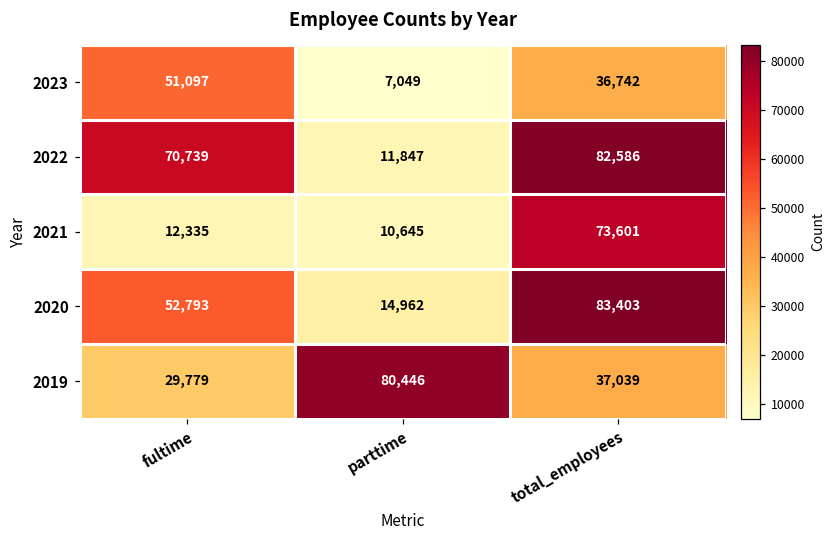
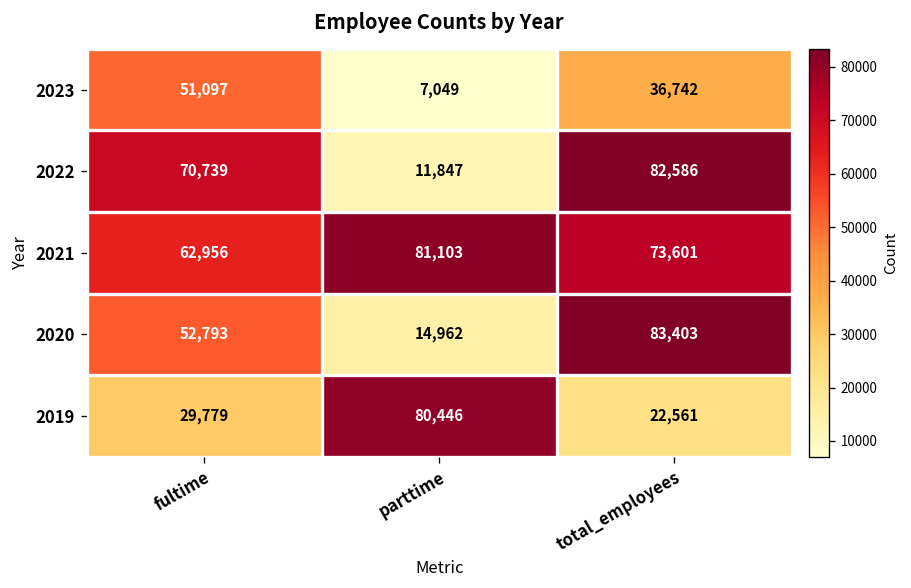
  {
    "2023": {
      "fultime": "51,097",
      "parttime": "7,049",
      "total_employees": "36,742"
    },
    "2022": {
      "fultime": "70,739",
      "parttime": "11,847",
      "total_employees": "82,586"
    },
    "2021": {
-     "fultime": "12,335",
-     "parttime": "10,645",
+     "fultime": "62,956",
+     "parttime": "81,103",
      "total_employees": "73,601"
    },
    "2020": {
      "fultime": "52,793",
      "parttime": "14,962",
      "total_employees": "83,403"
    },
    "2019": {
      "fultime": "29,779",
      "parttime": "80,446",
-     "total_employees": "37,039"
+     "total_employees": "22,561"
    }
  }
